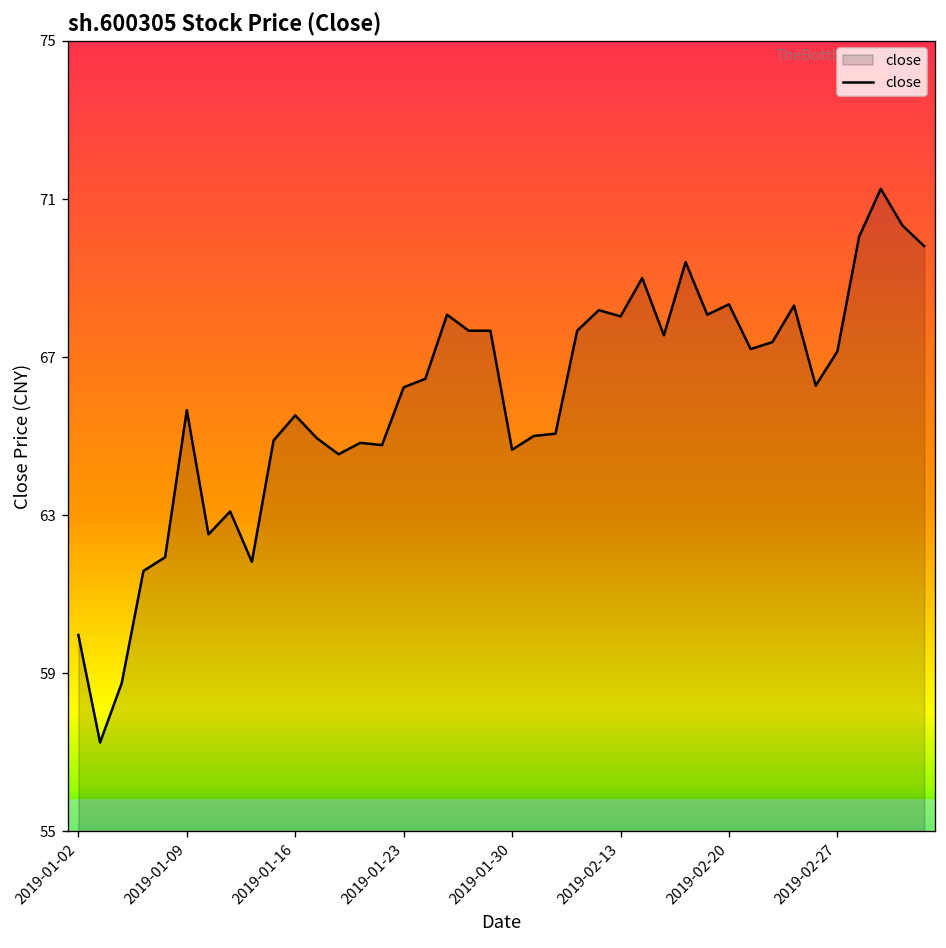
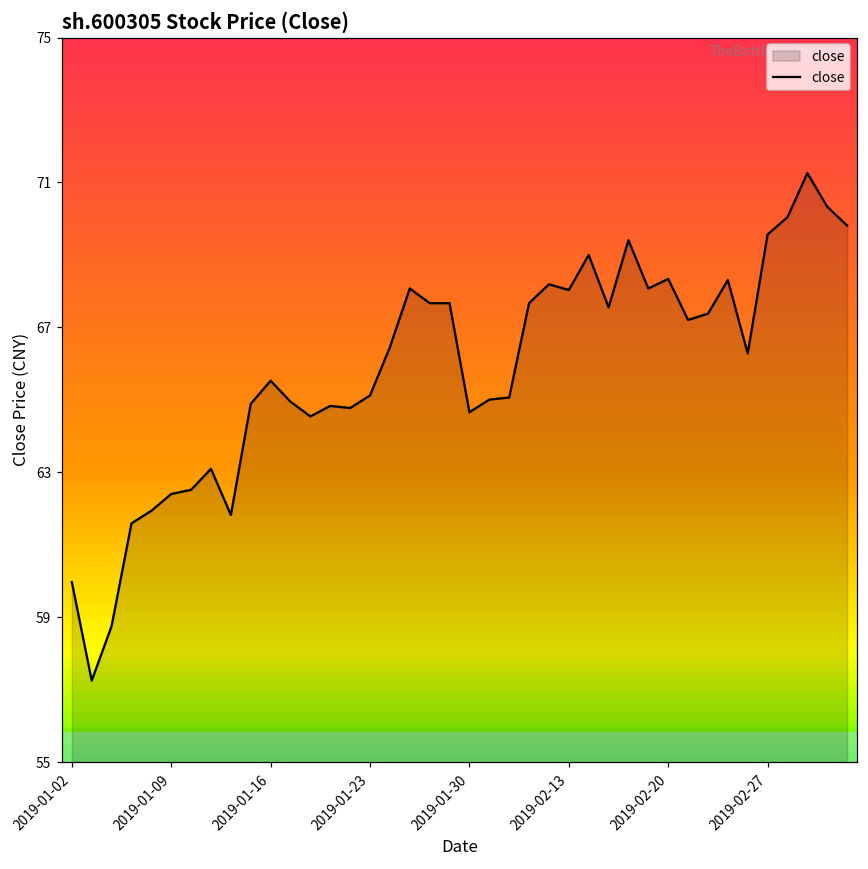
  {
    "2019-01-02": 60.0,
-   "2019-01-09": 65.7,
+   "2019-01-09": 62.4,
    "2019-01-16": 65.5,
-   "2019-01-23": 66.2,
+   "2019-01-23": 65.1,
    "2019-01-30": 64.7,
    "2019-02-13": 68.0,
    "2019-02-20": 68.3,
-   "2019-02-27": 67.1
+   "2019-02-27": 69.6
  }
